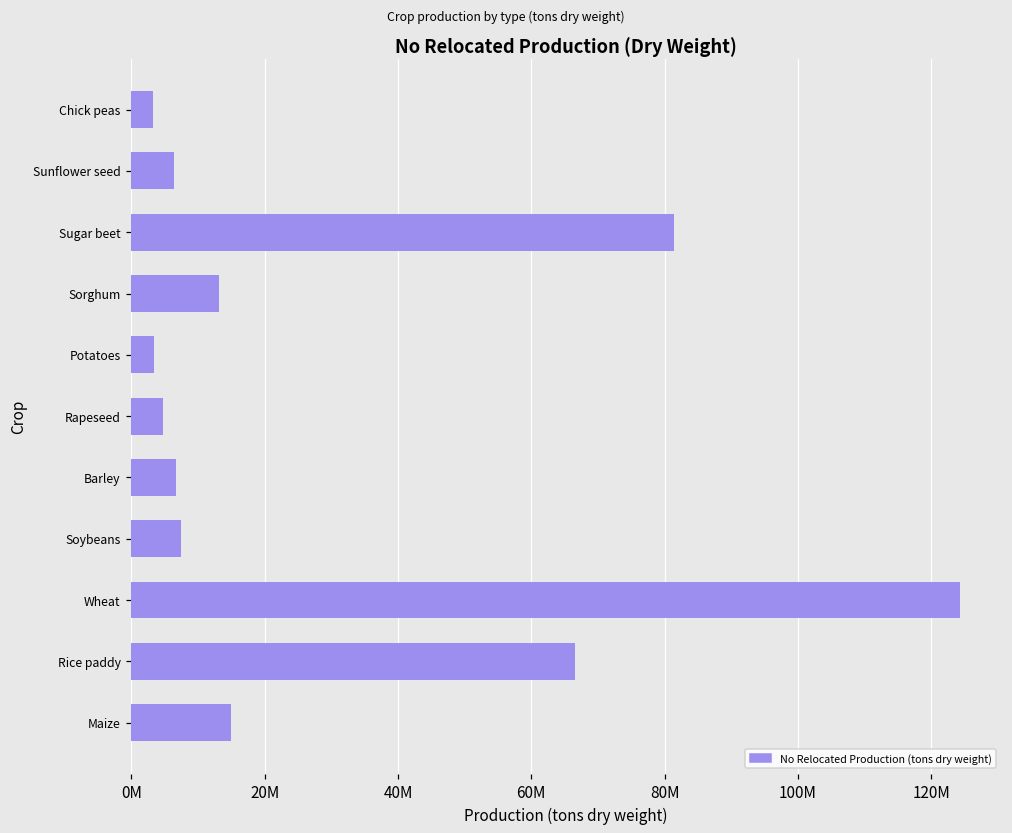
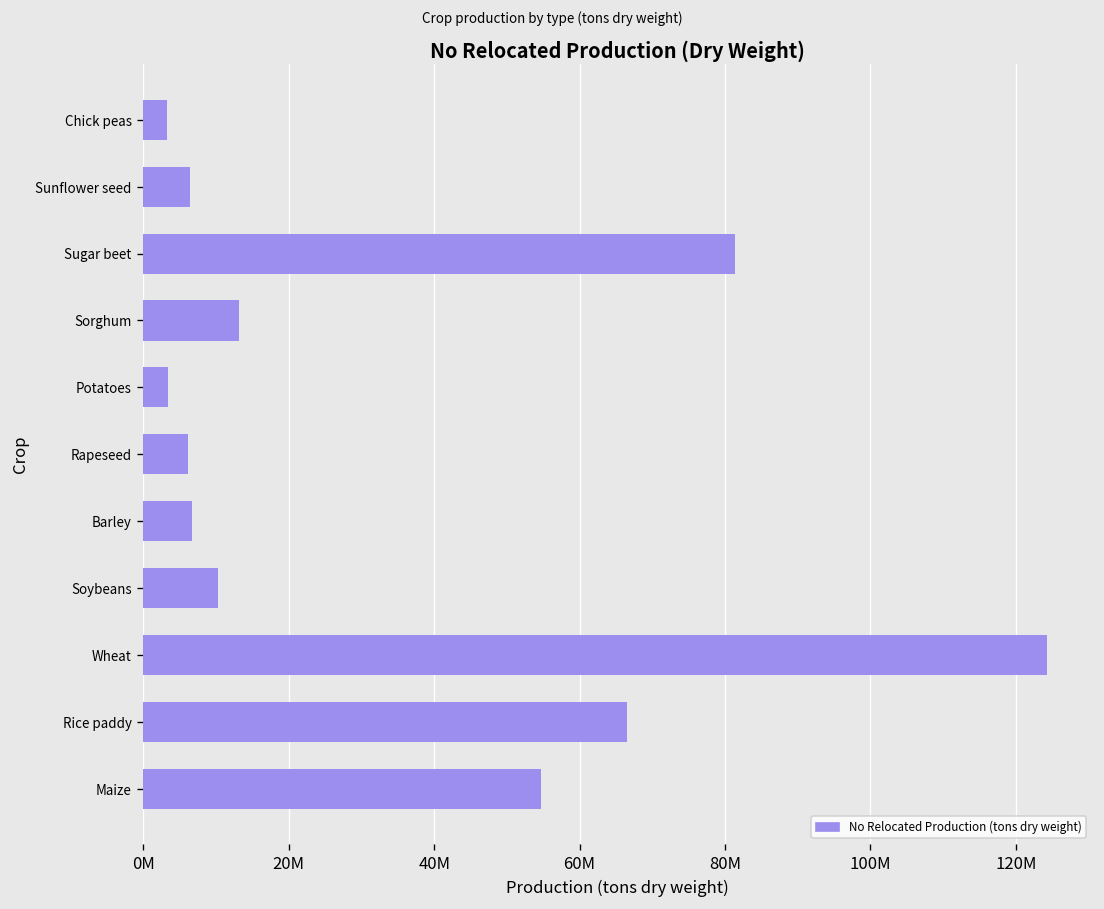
  {
    "Chick peas": 3000000,
    "Sunflower seed": 6000000,
    "Sugar beet": 81000000,
    "Sorghum": 13000000,
    "Potatoes": 3000000,
-   "Rapeseed": 5000000,
+   "Rapeseed": 6000000,
    "Barley": 7000000,
-   "Soybeans": 7000000,
+   "Soybeans": 10000000,
    "Wheat": 124000000,
    "Rice paddy": 67000000,
-   "Maize": 15000000
+   "Maize": 55000000
  }
